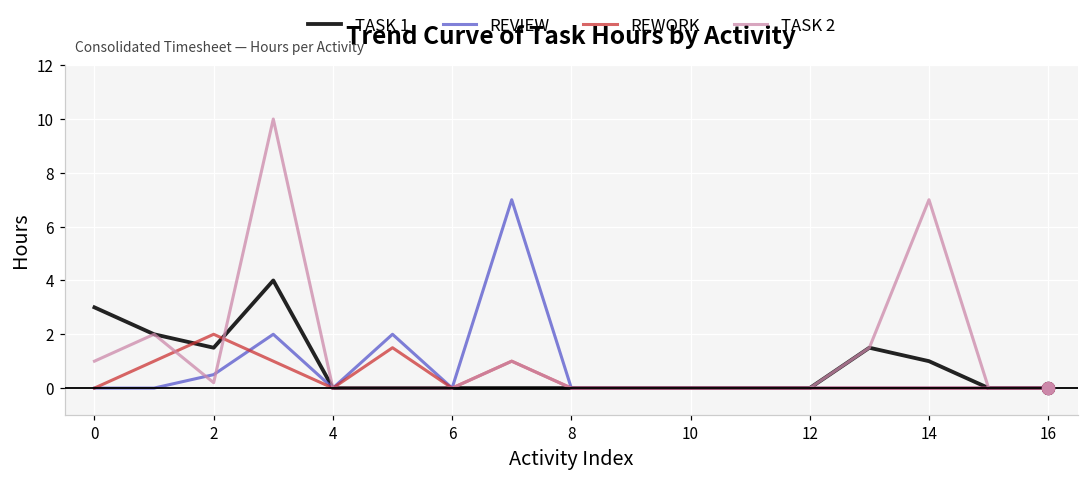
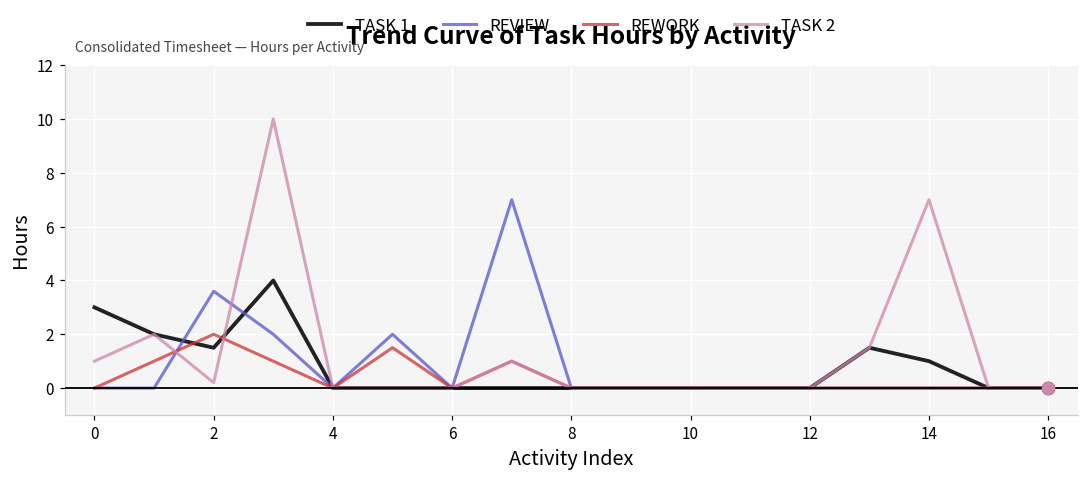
  {
    "REVIEW": {
-     "2": 0.5
+     "2": 3.6
    },
    "REWORK": {
      "2": 2.0
    },
    "TASK 2": {
      "0": 1.0,
      "2": 0.2,
      "14": 7.0
    }
  }
